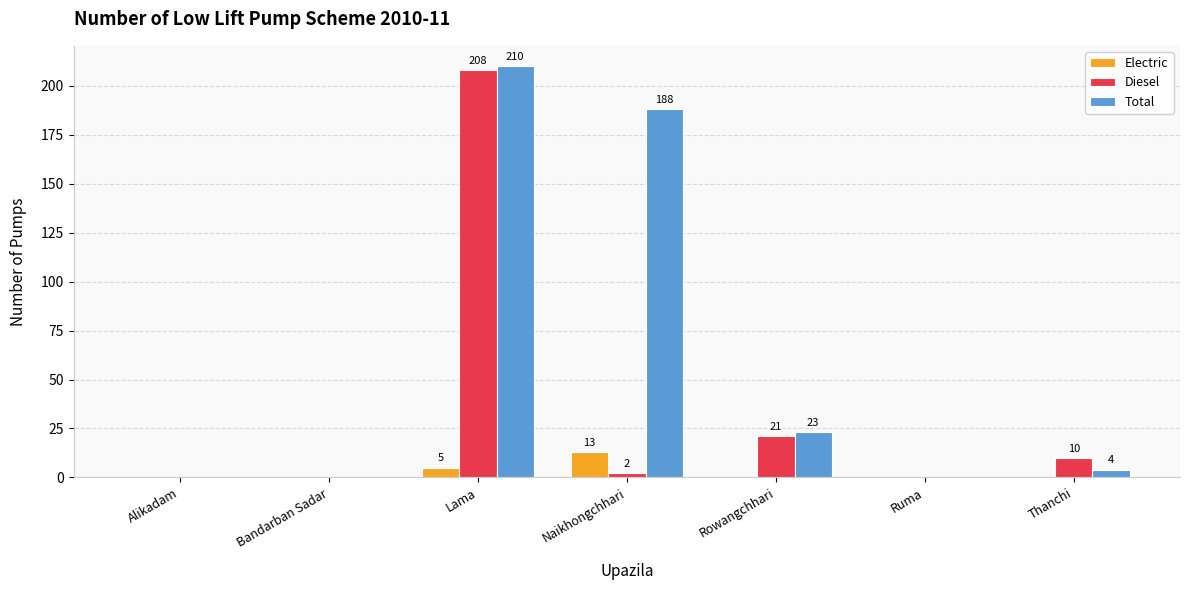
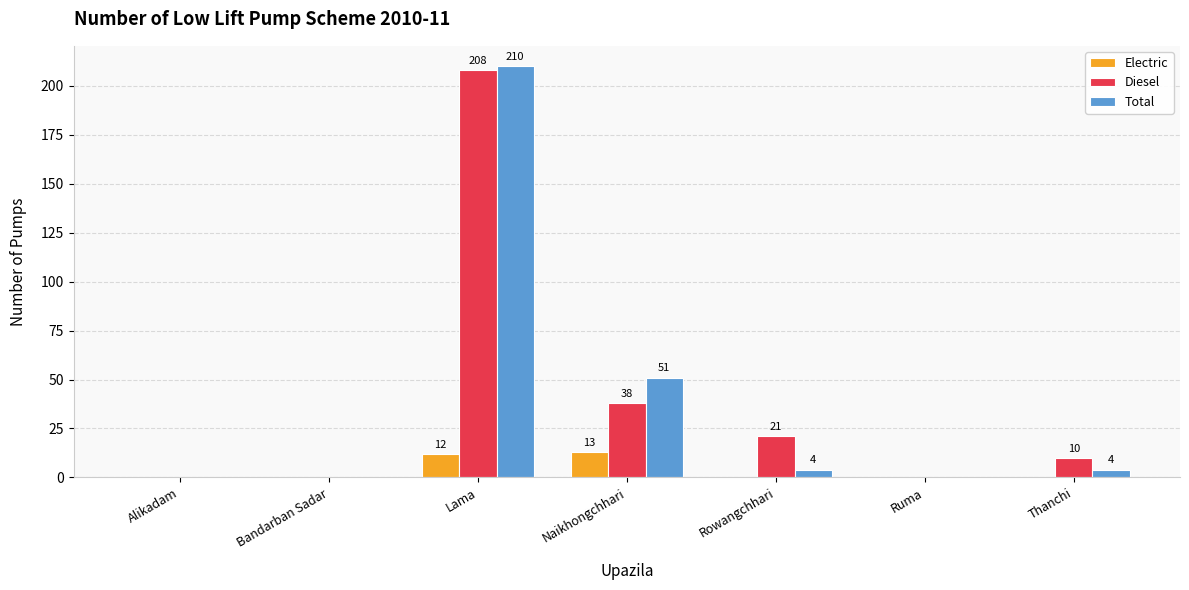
  {
    "Electric": {
-     "Lama": 5,
+     "Lama": 12,
      "Naikhongchhari": 13
    },
    "Diesel": {
      "Lama": 208,
-     "Naikhongchhari": 2,
+     "Naikhongchhari": 38,
      "Rowangchhari": 21,
      "Thanchi": 10
    },
    "Total": {
      "Lama": 210,
-     "Naikhongchhari": 188,
-     "Rowangchhari": 23,
+     "Naikhongchhari": 51,
+     "Rowangchhari": 4,
      "Thanchi": 4
    }
  }
